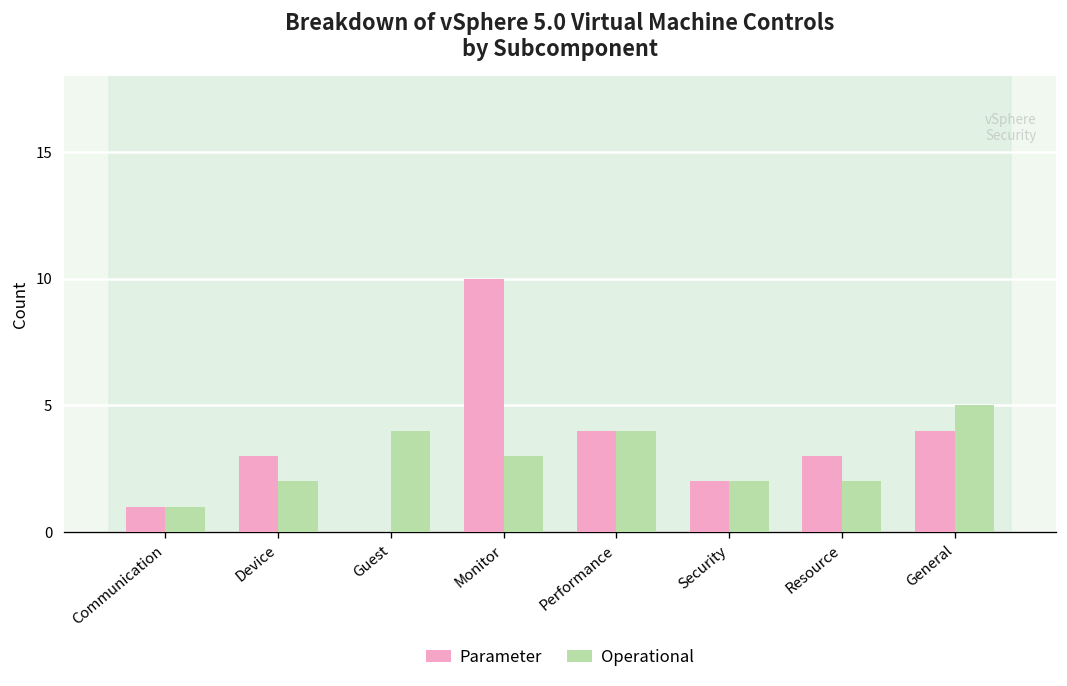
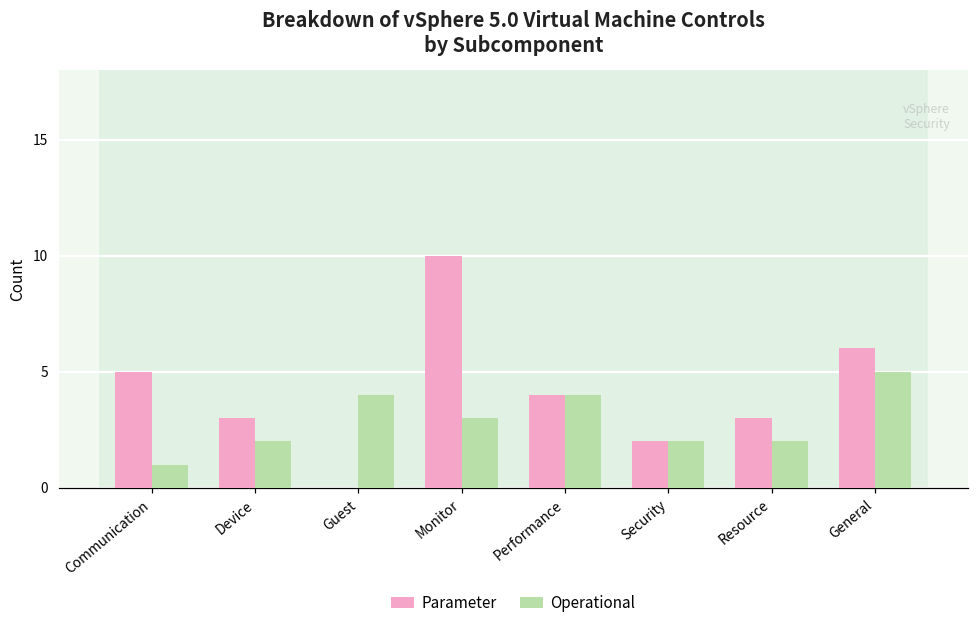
  {
    "Parameter": {
-     "Communication": 1,
+     "Communication": 5,
      "Device": 3,
      "Guest": 0,
      "Monitor": 10,
      "Performance": 4,
      "Security": 2,
      "Resource": 3,
-     "General": 4
+     "General": 6
    }
  }
